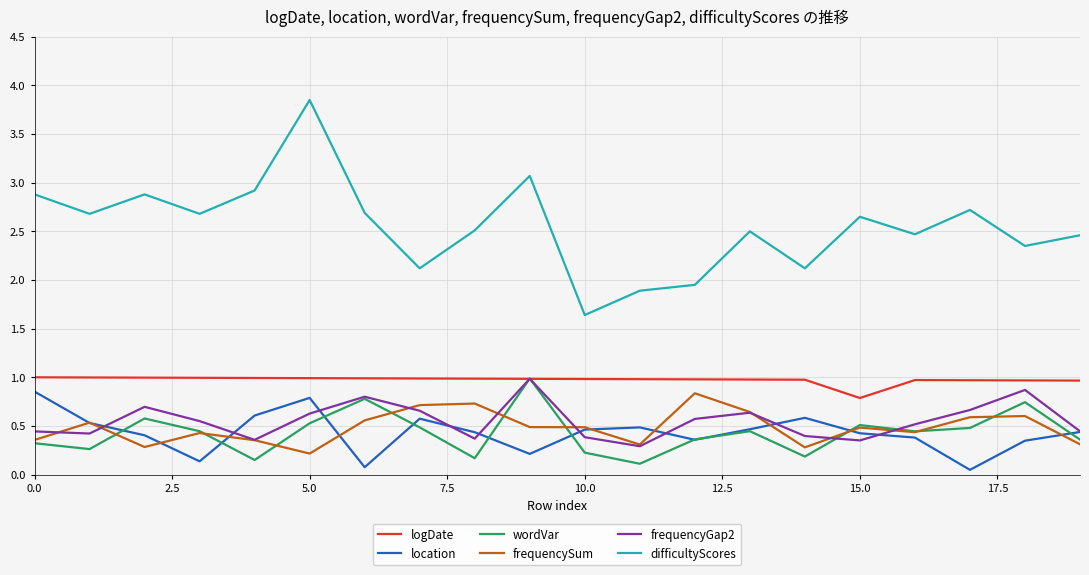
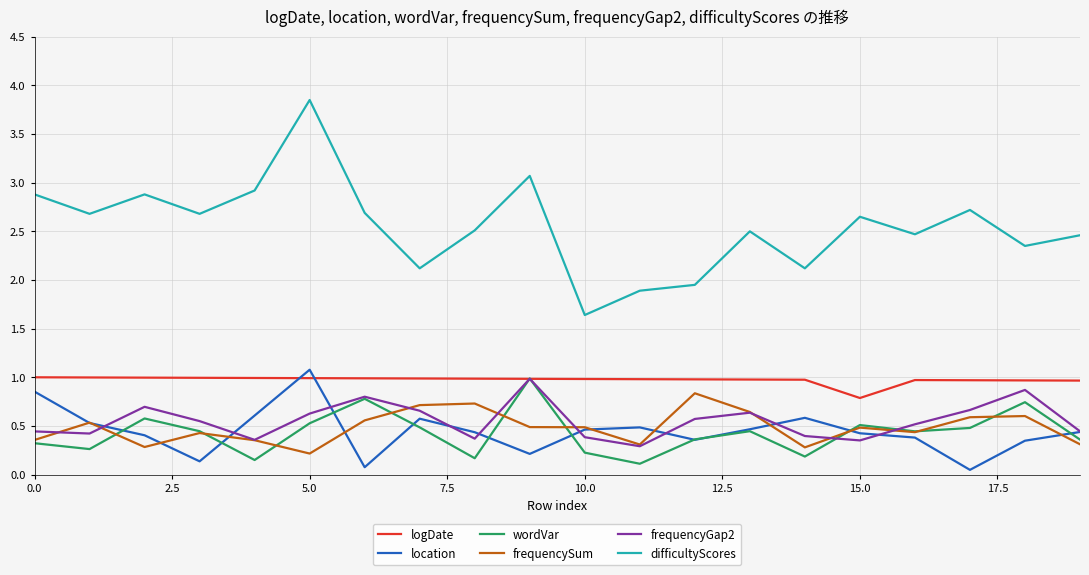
  {
    "logDate": {
      "0.0": 1.0,
      "5.0": 1.0,
      "10.0": 1.0,
      "15.0": 0.8
    },
    "location": {
      "0.0": 0.9,
-     "5.0": 0.8,
+     "5.0": 1.1,
      "15.0": 0.4
    },
    "wordVar": {
      "0.0": 0.3,
      "5.0": 0.5,
      "10.0": 0.2
    },
    "frequencySum": {
      "0.0": 0.4,
      "5.0": 0.2
    },
    "frequencyGap2": {
      "0.0": 0.4,
      "5.0": 0.6,
      "10.0": 0.4,
      "15.0": 0.4
    },
    "difficultyScores": {
      "0.0": 2.9,
      "5.0": 3.9,
      "10.0": 1.6,
      "15.0": 2.7
    }
  }
